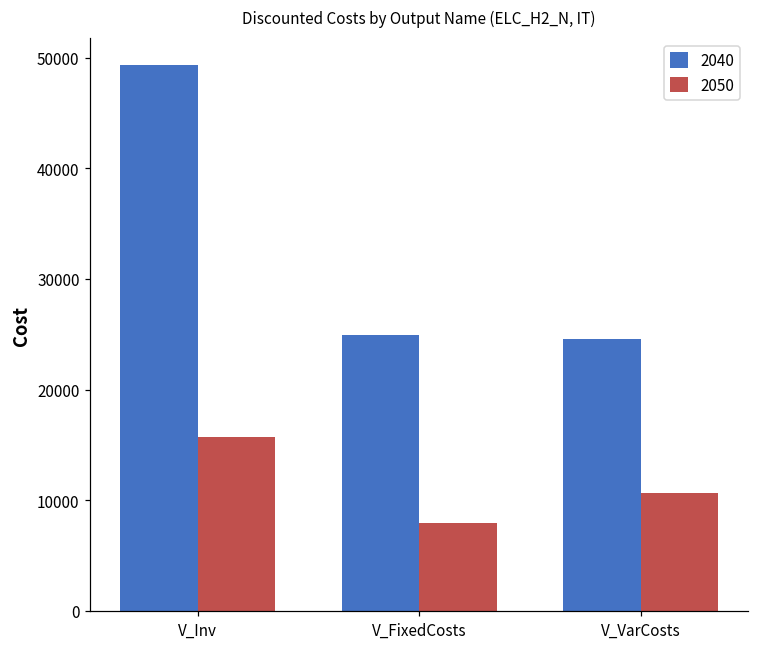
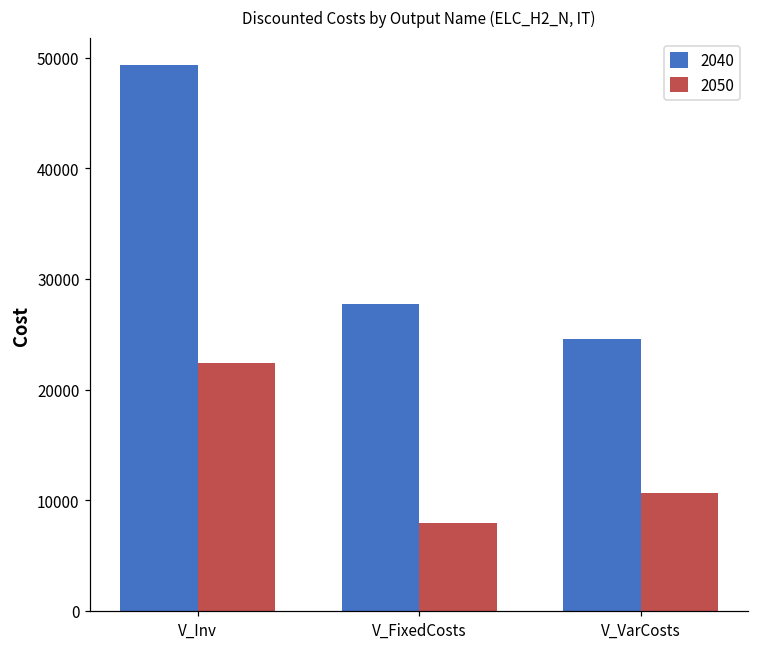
  {
    "2040": {
      "V_Inv": 49300,
-     "V_FixedCosts": 24900,
+     "V_FixedCosts": 27700,
      "V_VarCosts": 24600
    },
    "2050": {
-     "V_Inv": 15700,
+     "V_Inv": 22400,
      "V_FixedCosts": 7900,
      "V_VarCosts": 10700
    }
  }
